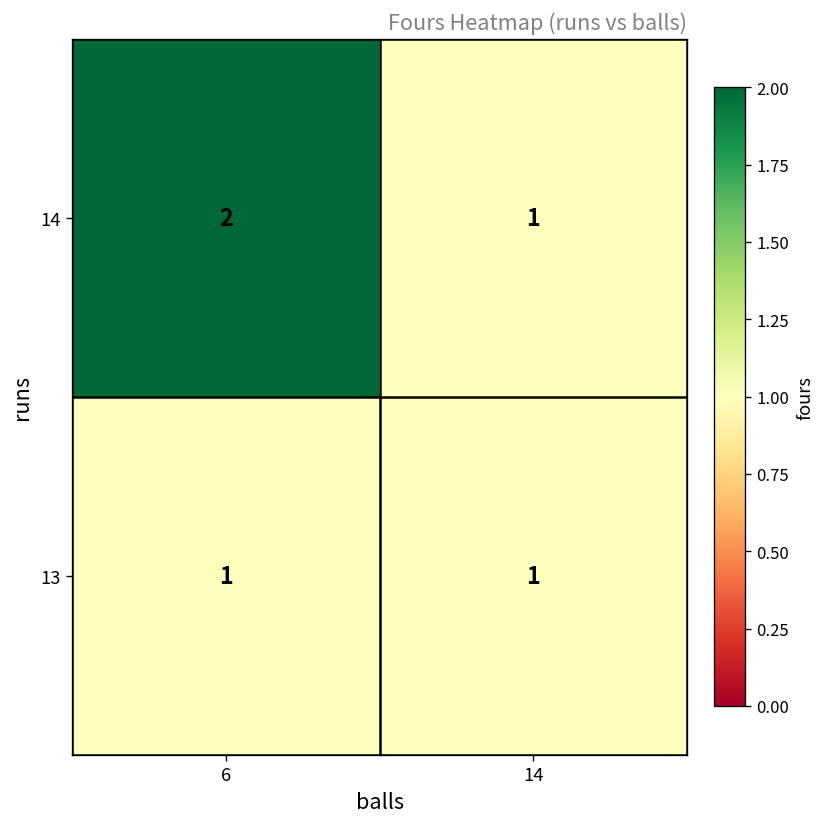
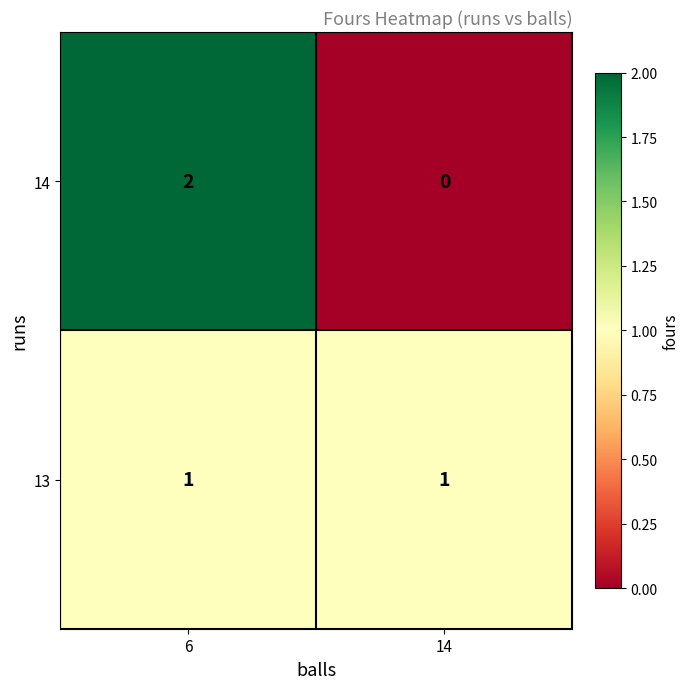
  {
    "14": {
      "6": 2,
-     "14": 1
+     "14": 0
    },
    "13": {
      "6": 1,
      "14": 1
    }
  }
